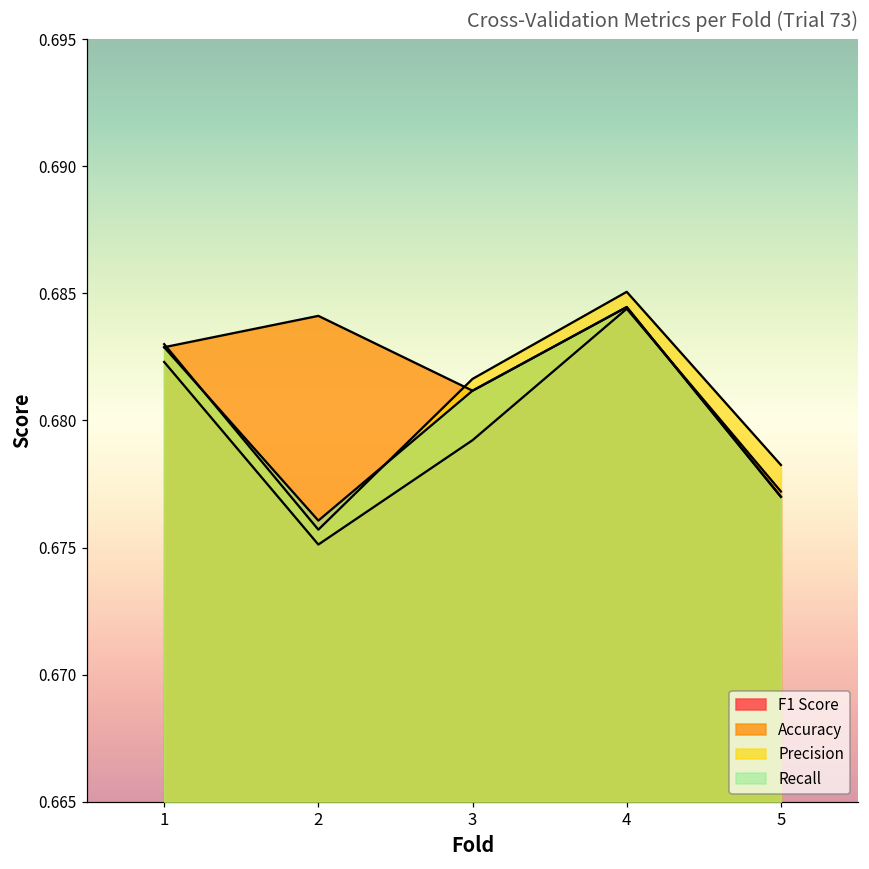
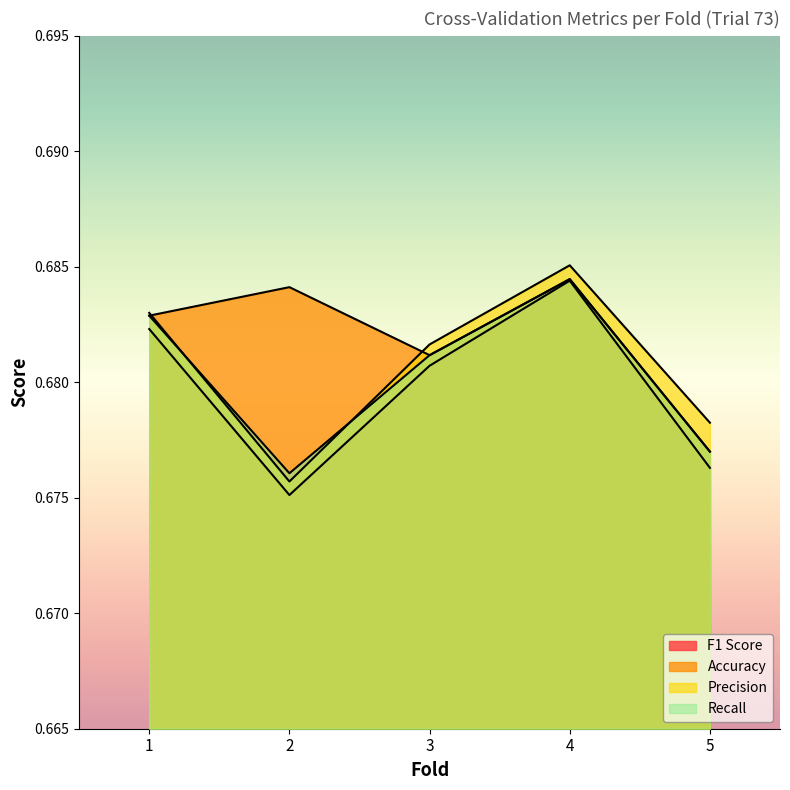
  {
    "F1 Score": {
      "1": 0.6823,
      "2": 0.6751,
-     "3": 0.6792,
-     "5": 0.6772
+     "3": 0.6807,
+     "5": 0.6763
    },
    "Accuracy": {
      "2": 0.6841
    },
    "Precision": {
      "1": 0.6830,
      "2": 0.6757,
      "3": 0.6816,
      "4": 0.6851,
      "5": 0.6782
    },
    "Recall": {
      "2": 0.6761
    }
  }
